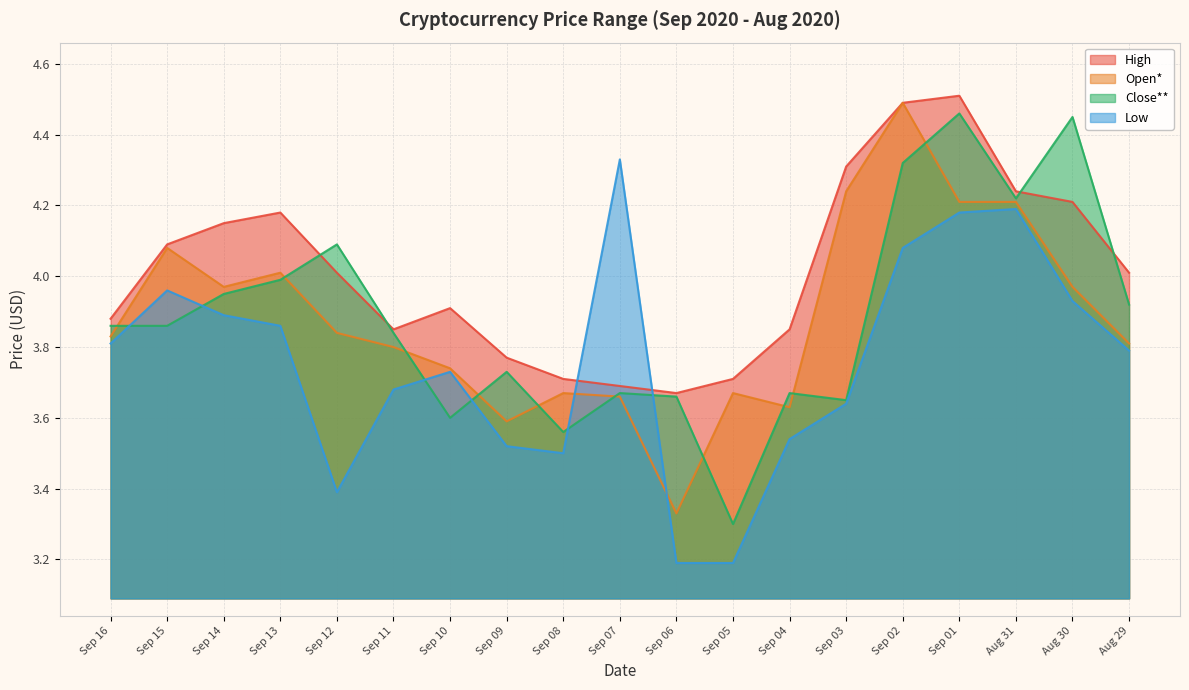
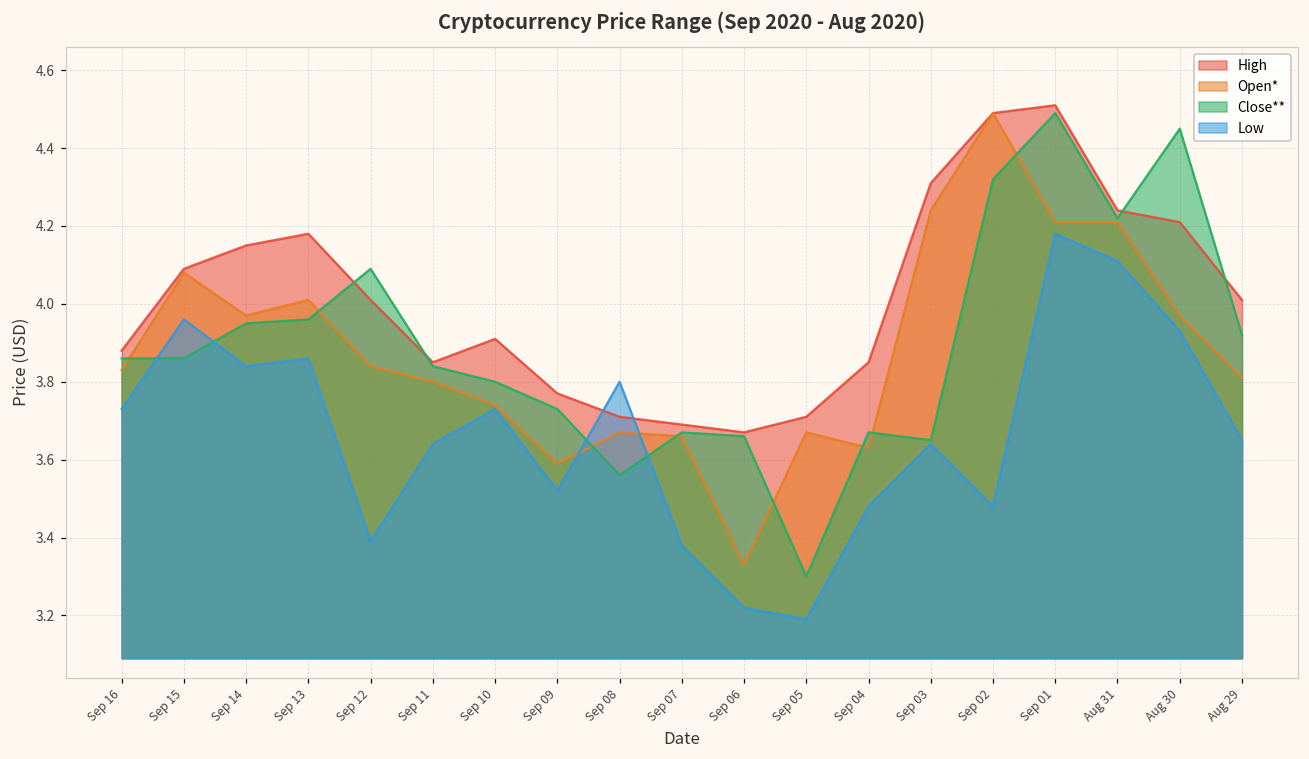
  {
    "Close**": {
      "Sep 16": 3.86,
      "Sep 15": 3.86,
      "Sep 14": 3.95,
-     "Sep 13": 3.99,
+     "Sep 13": 3.96,
      "Sep 12": 4.09,
      "Sep 11": 3.84,
-     "Sep 10": 3.6,
+     "Sep 10": 3.8,
      "Sep 09": 3.73,
      "Sep 08": 3.56,
      "Sep 07": 3.67,
      "Sep 06": 3.66,
      "Sep 05": 3.30,
      "Sep 04": 3.67,
      "Sep 03": 3.65,
      "Sep 02": 4.32,
-     "Sep 01": 4.46,
+     "Sep 01": 4.49,
      "Aug 31": 4.22,
      "Aug 30": 4.45,
      "Aug 29": 3.92
    },
    "Low": {
-     "Sep 16": 3.81,
+     "Sep 16": 3.73,
      "Sep 15": 3.96,
-     "Sep 14": 3.89,
+     "Sep 14": 3.84,
      "Sep 13": 3.86,
      "Sep 12": 3.39,
-     "Sep 11": 3.68,
+     "Sep 11": 3.64,
      "Sep 10": 3.73,
      "Sep 09": 3.52,
-     "Sep 08": 3.5,
-     "Sep 07": 4.33,
-     "Sep 06": 3.19,
+     "Sep 08": 3.8,
+     "Sep 07": 3.38,
+     "Sep 06": 3.22,
      "Sep 05": 3.19,
-     "Sep 04": 3.54,
+     "Sep 04": 3.48,
      "Sep 03": 3.64,
-     "Sep 02": 4.08,
+     "Sep 02": 3.48,
      "Sep 01": 4.18,
-     "Aug 31": 4.19,
+     "Aug 31": 4.11,
      "Aug 30": 3.93,
-     "Aug 29": 3.79
+     "Aug 29": 3.65
    }
  }
